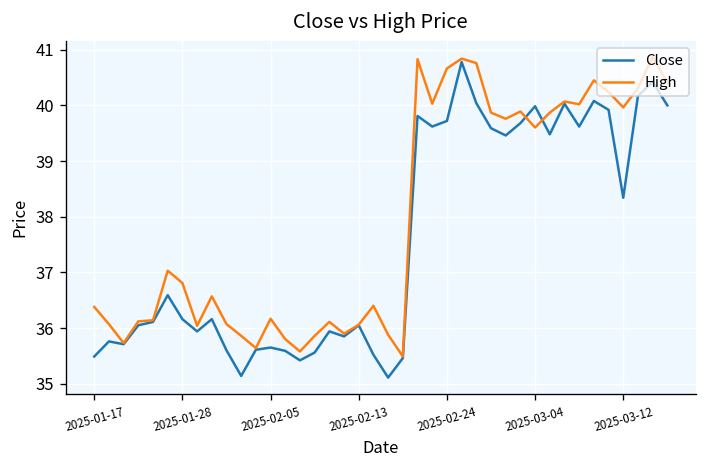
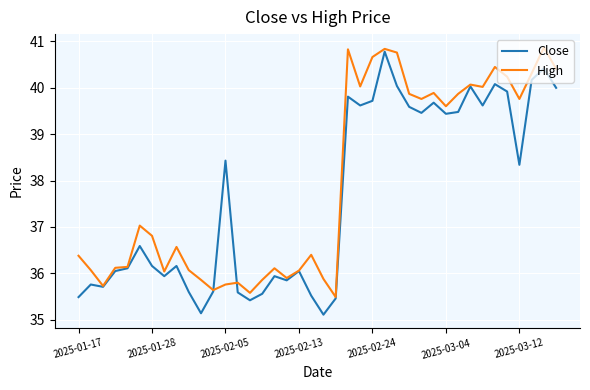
  {
    "Close": {
      "2025-01-17": 35.5,
      "2025-01-28": 36.2,
-     "2025-02-05": 35.7,
+     "2025-02-05": 38.4,
      "2025-02-24": 39.7,
-     "2025-03-04": 40.0,
+     "2025-03-04": 39.4,
      "2025-03-12": 38.3
    },
    "High": {
      "2025-01-17": 36.4,
      "2025-01-28": 36.8,
-     "2025-02-05": 36.2,
+     "2025-02-05": 35.8,
      "2025-02-24": 40.7,
      "2025-03-04": 39.6,
-     "2025-03-12": 40.0
+     "2025-03-12": 39.8
    }
  }
